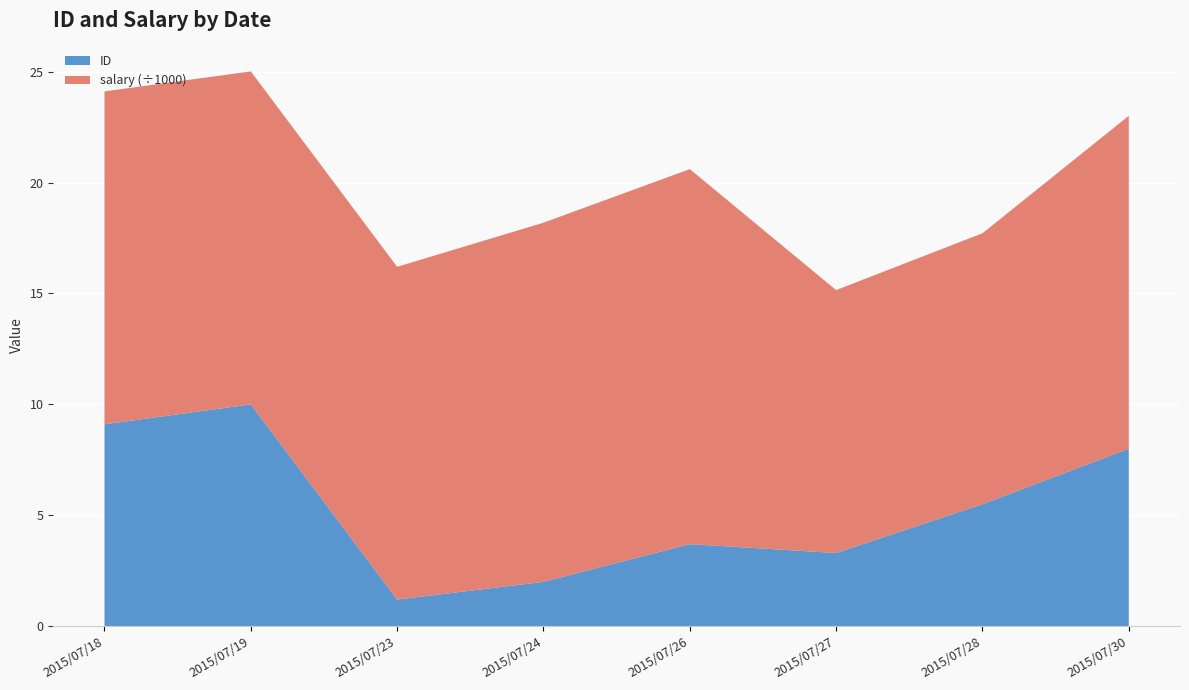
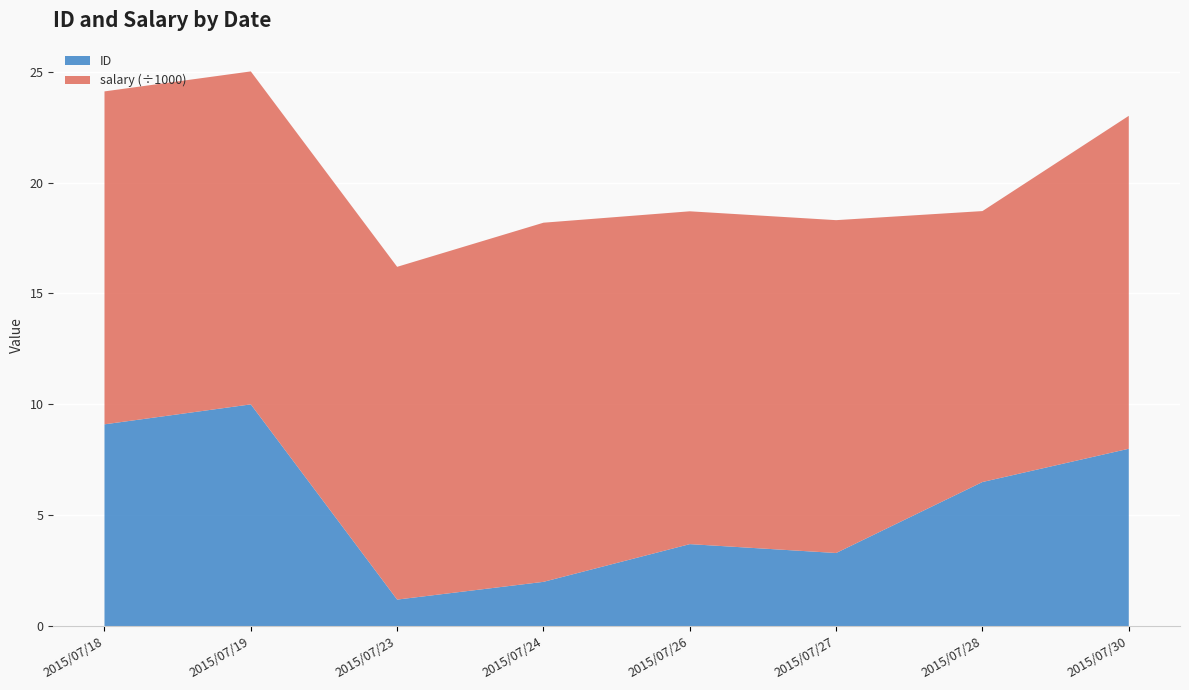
  {
    "ID": {
      "2015/07/18": 9.1,
      "2015/07/19": 10.0,
      "2015/07/23": 1.2,
      "2015/07/24": 2.0,
      "2015/07/26": 3.7,
      "2015/07/27": 3.3,
-     "2015/07/28": 5.5,
+     "2015/07/28": 6.5,
      "2015/07/30": 8.0
    },
    "salary (÷1000)": {
      "2015/07/18": 15.0,
      "2015/07/19": 15.0,
      "2015/07/23": 15.0,
      "2015/07/24": 16.2,
-     "2015/07/26": 16.9,
-     "2015/07/27": 11.9,
+     "2015/07/26": 15.0,
+     "2015/07/27": 15.0,
      "2015/07/28": 12.2,
      "2015/07/30": 15.0
    }
  }
